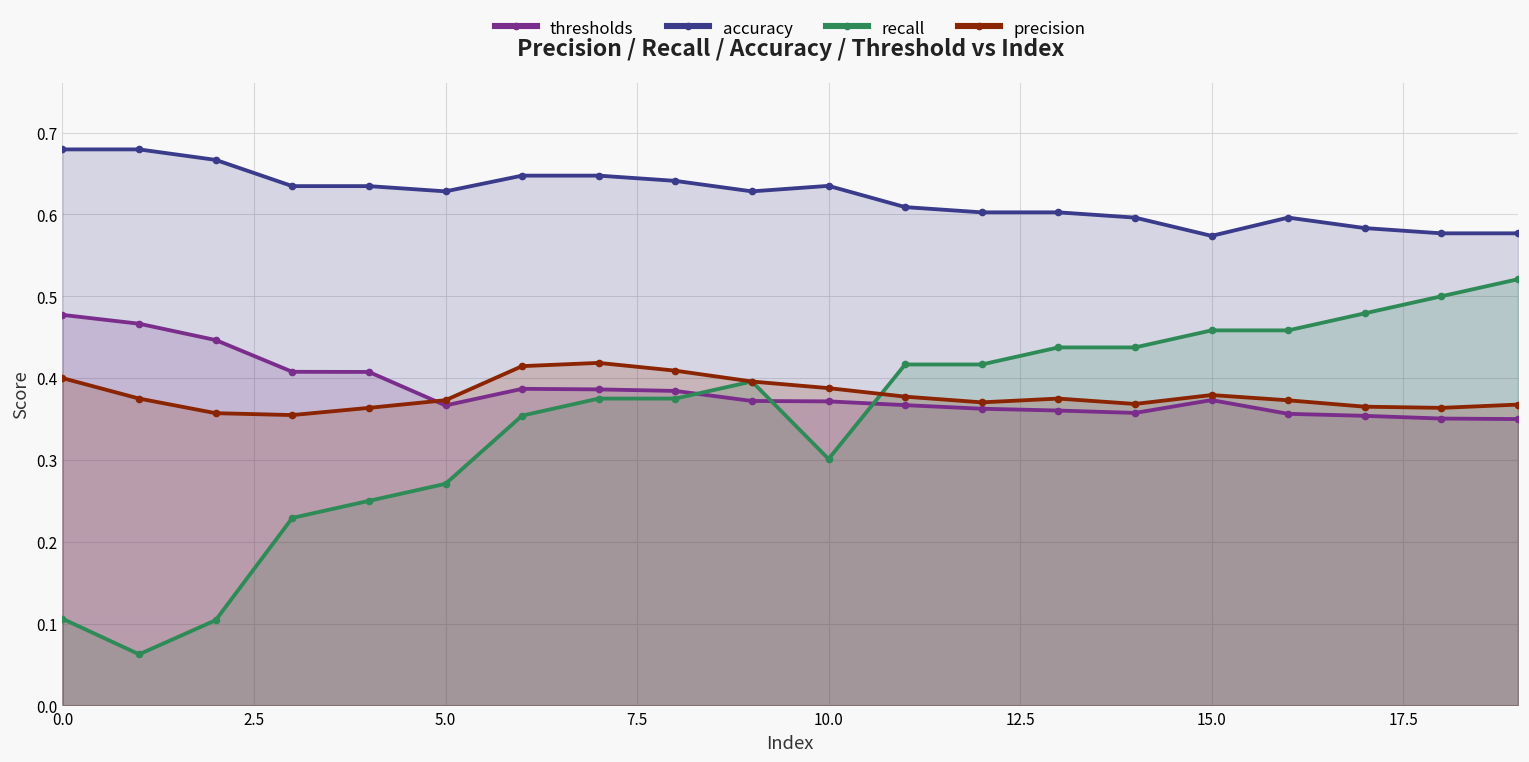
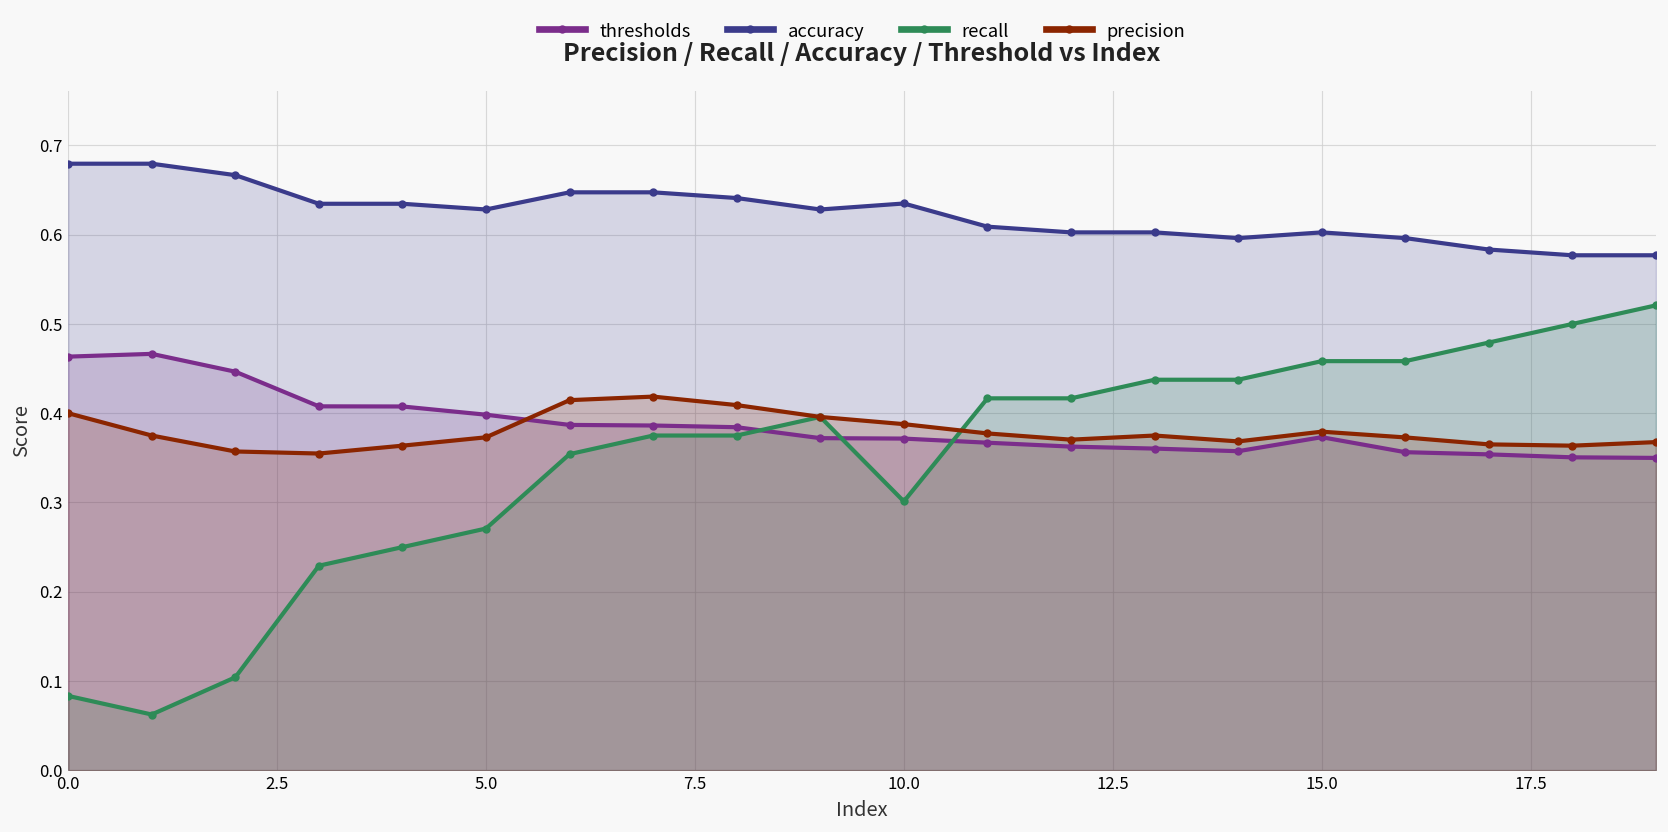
  {
    "thresholds": {
-     "0.0": 0.48,
-     "5.0": 0.37,
+     "0.0": 0.46,
+     "5.0": 0.40,
      "10.0": 0.37,
      "15.0": 0.37
    },
    "accuracy": {
      "0.0": 0.68,
      "5.0": 0.63,
      "10.0": 0.63,
-     "15.0": 0.57
+     "15.0": 0.60
    },
    "recall": {
-     "0.0": 0.11,
+     "0.0": 0.08,
      "5.0": 0.27,
      "10.0": 0.30,
      "15.0": 0.46
    },
    "precision": {
      "0.0": 0.40,
      "5.0": 0.37,
      "10.0": 0.39,
      "15.0": 0.38
    }
  }
